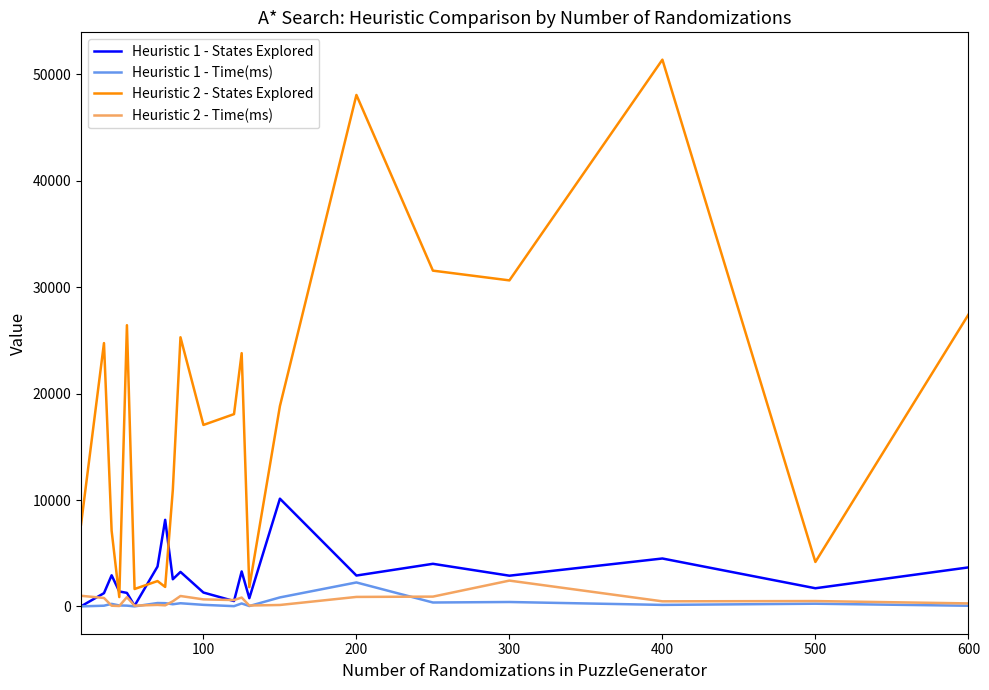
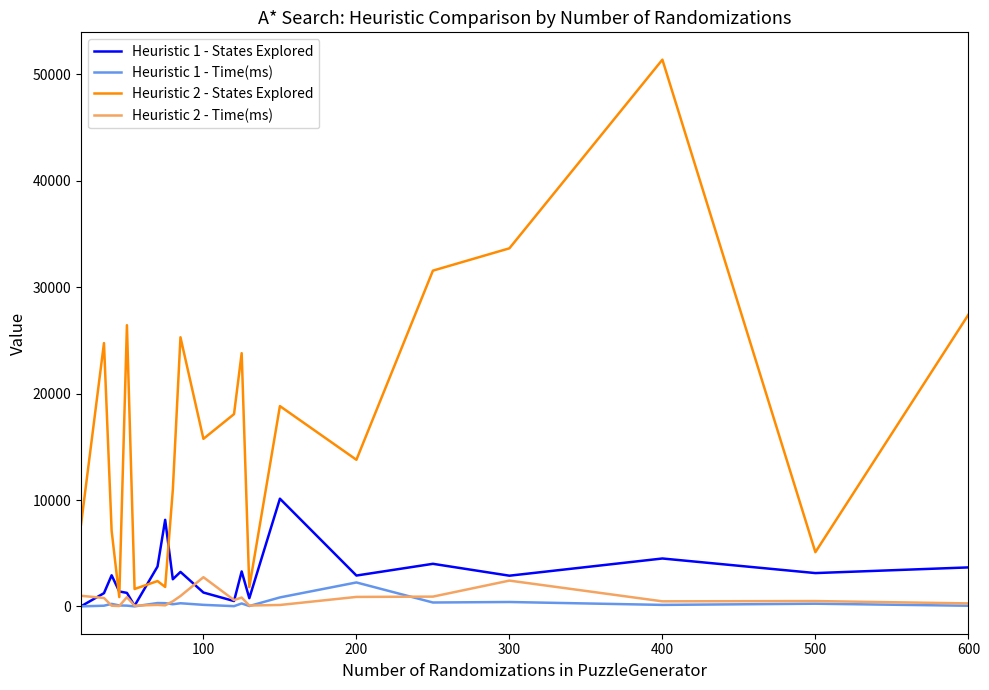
  {
    "Heuristic 1 - States Explored": {
      "100": 1300,
      "200": 2900,
      "300": 2900,
      "400": 4500,
-     "500": 1700,
+     "500": 3100,
      "600": 3700
    },
    "Heuristic 1 - Time(ms)": {
      "100": 100,
      "200": 2300,
      "300": 400,
      "400": 100,
      "500": 300
    },
    "Heuristic 2 - States Explored": {
-     "100": 17100,
-     "200": 48100,
-     "300": 30600,
+     "100": 15800,
+     "200": 13800,
+     "300": 33700,
      "400": 51400,
-     "500": 4200,
+     "500": 5100,
      "600": 27400
    },
    "Heuristic 2 - Time(ms)": {
-     "100": 700,
+     "100": 2700,
      "200": 900,
      "300": 2400,
      "400": 500,
      "500": 500
    }
  }
